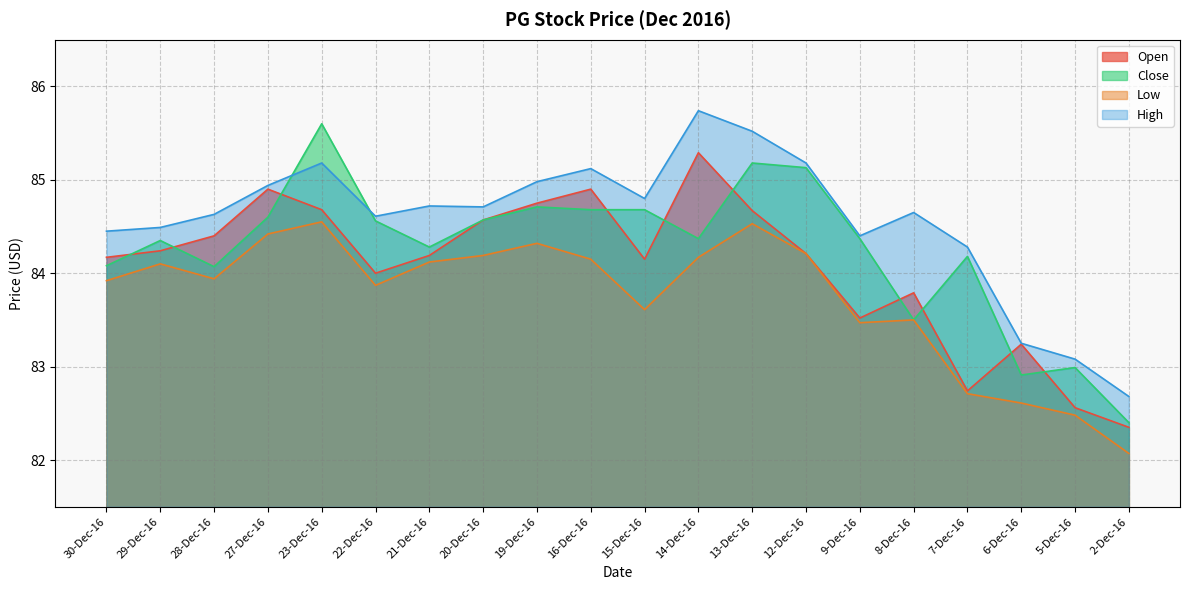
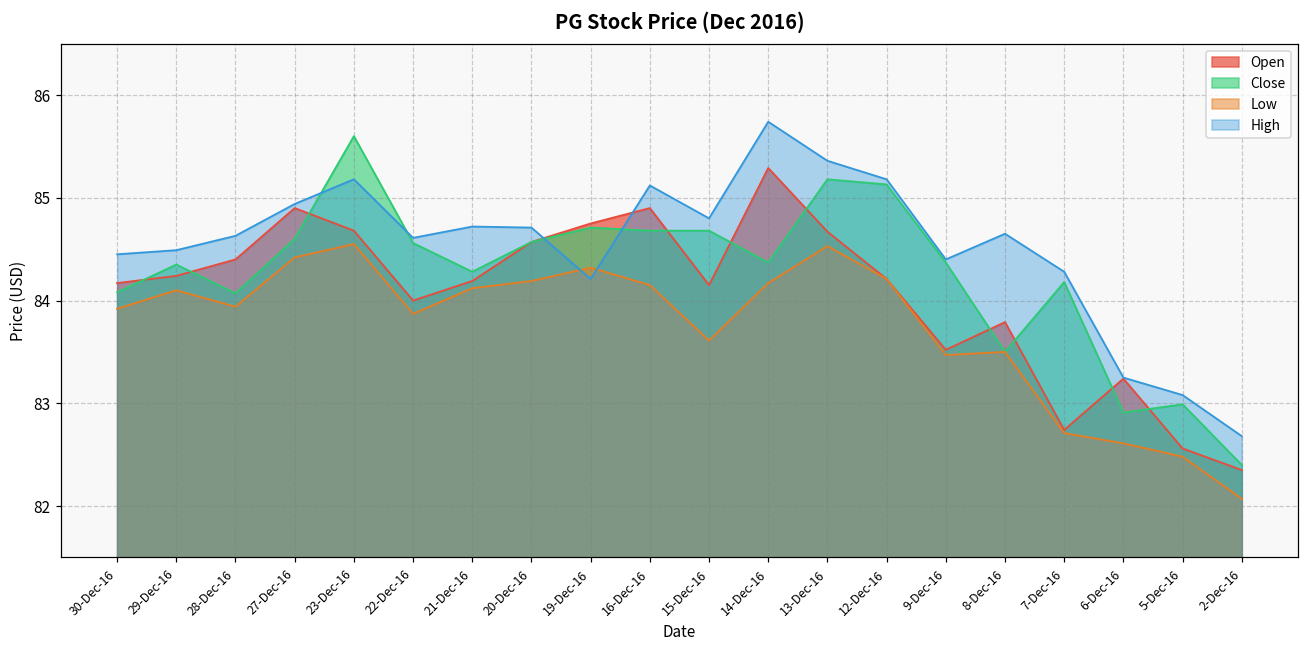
  {
    "Close": {
      "30-Dec-16": 84.1,
      "29-Dec-16": 84.4,
      "28-Dec-16": 84.1,
      "27-Dec-16": 84.6,
      "23-Dec-16": 85.6,
      "22-Dec-16": 84.6,
      "21-Dec-16": 84.3,
      "19-Dec-16": 84.7,
      "16-Dec-16": 84.7,
      "15-Dec-16": 84.7,
      "14-Dec-16": 84.4,
      "13-Dec-16": 85.2,
      "12-Dec-16": 85.1,
      "9-Dec-16": 84.4,
      "7-Dec-16": 84.2,
      "6-Dec-16": 82.9,
      "5-Dec-16": 83.0,
      "2-Dec-16": 82.4
    },
    "High": {
      "30-Dec-16": 84.5,
      "29-Dec-16": 84.5,
      "28-Dec-16": 84.6,
      "27-Dec-16": 84.9,
      "23-Dec-16": 85.2,
      "22-Dec-16": 84.6,
      "21-Dec-16": 84.7,
      "20-Dec-16": 84.7,
-     "19-Dec-16": 85.0,
+     "19-Dec-16": 84.2,
      "16-Dec-16": 85.1,
      "15-Dec-16": 84.8,
      "14-Dec-16": 85.7,
-     "13-Dec-16": 85.5,
+     "13-Dec-16": 85.4,
      "12-Dec-16": 85.2,
      "9-Dec-16": 84.4,
      "8-Dec-16": 84.7,
      "7-Dec-16": 84.3,
      "5-Dec-16": 83.1,
      "2-Dec-16": 82.7
    }
  }
